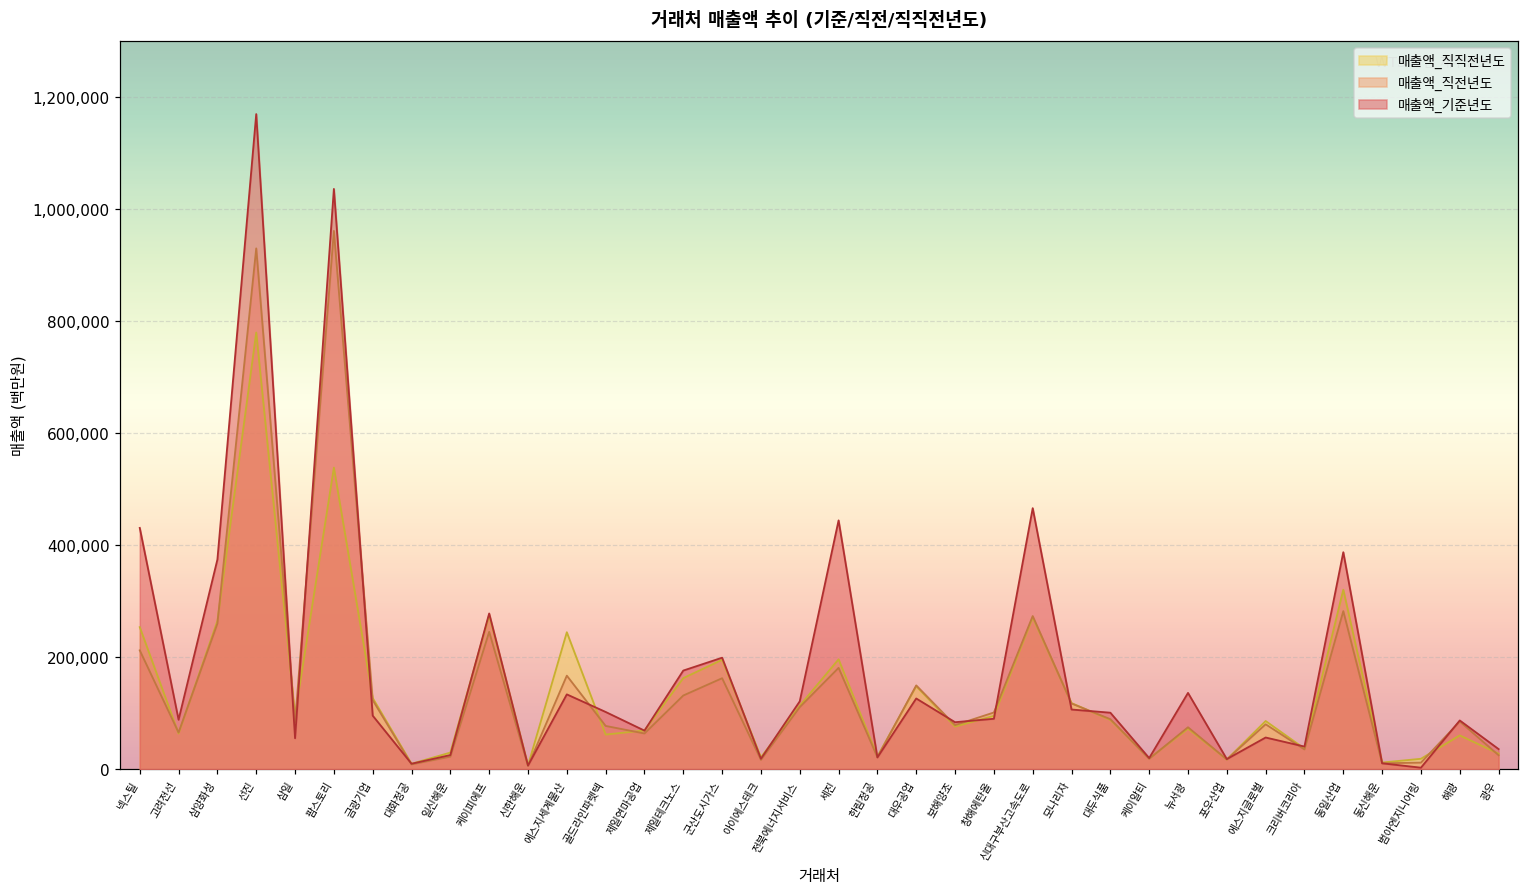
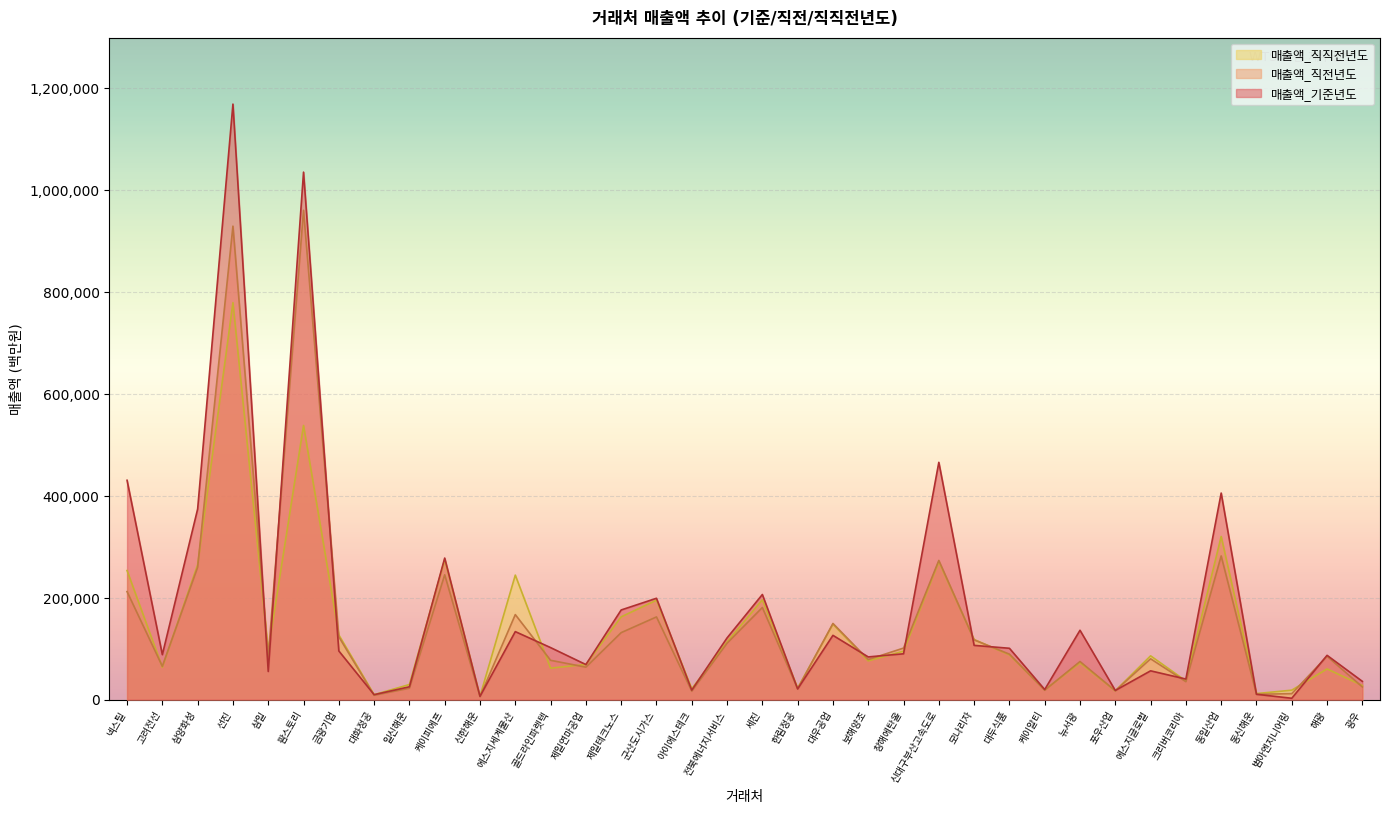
  {
    "매출액_기준년도": {
      "넥스틸": "430,000",
      "고려전선": "90,000",
      "삼양화성": "370,000",
      "선진": "1,170,000",
      "삼일": "60,000",
      "팜스토리": "1,040,000",
      "금광기업": "100,000",
      "에스지세계물산": "130,000",
      "골드라인파렛텍": "100,000",
      "제일테크노스": "180,000",
      "전북에너지서비스": "120,000",
-     "세진": "440,000",
+     "세진": "210,000",
      "대우공업": "130,000",
      "보해양조": "80,000",
      "창해에탄올": "90,000",
      "신대구부산고속도로": "470,000",
      "모나리자": "110,000",
      "대두식품": "100,000",
      "뉴서광": "140,000",
      "에스지글로벌": "60,000",
-     "동일산업": "390,000",
+     "동일산업": "410,000",
      "범아엔지니어링": "0",
      "광우": "40,000"
    }
  }
